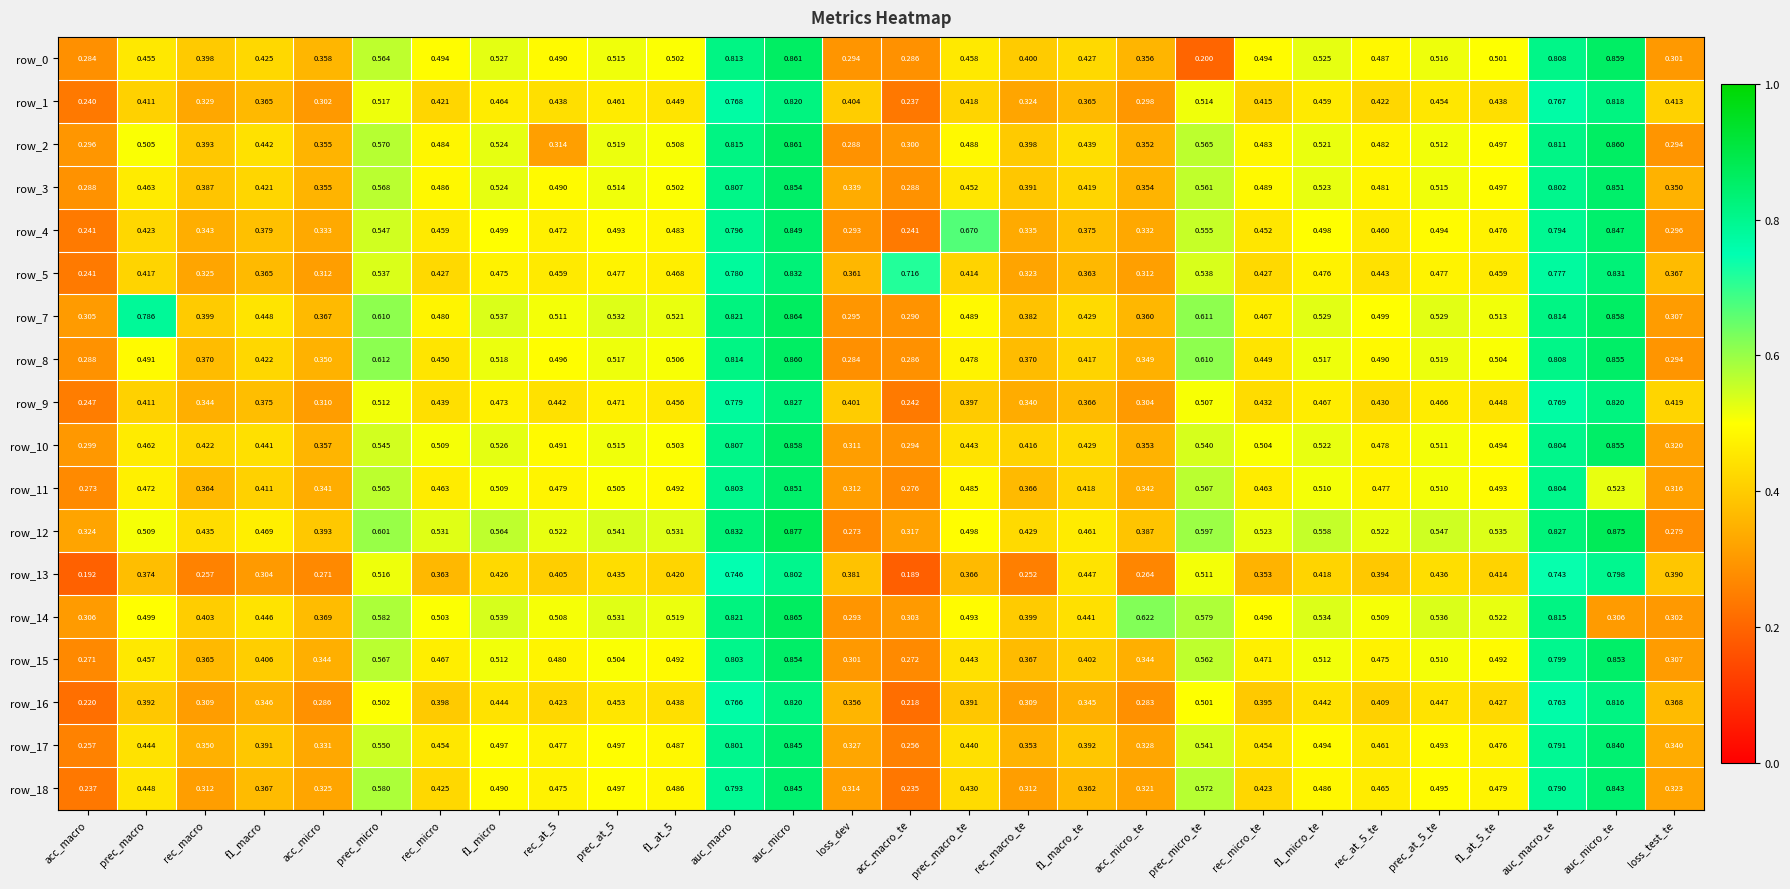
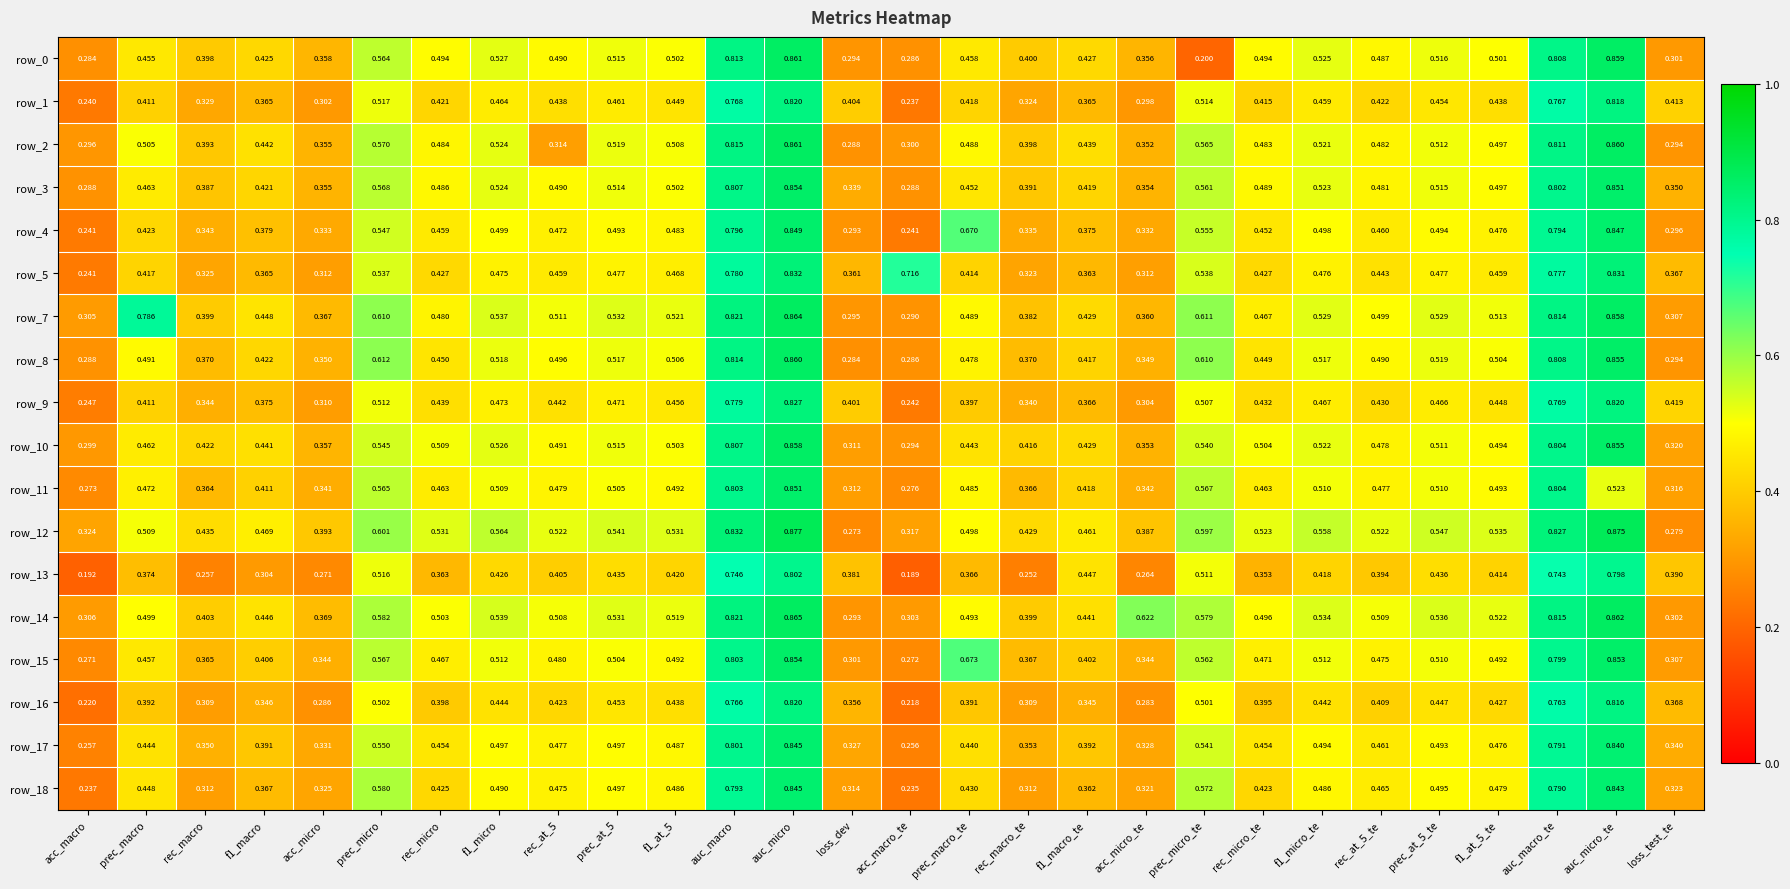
  {
    "row_14": {
      "acc_macro": 0.306,
      "prec_macro": 0.499,
      "rec_macro": 0.403,
      "f1_macro": 0.446,
      "acc_micro": 0.369,
      "prec_micro": 0.582,
      "rec_micro": 0.503,
      "f1_micro": 0.539,
      "rec_at_5": 0.508,
      "prec_at_5": 0.531,
      "f1_at_5": 0.519,
      "auc_macro": 0.821,
      "auc_micro": 0.865,
      "loss_dev": 0.293,
      "acc_macro_te": 0.303,
      "prec_macro_te": 0.493,
      "rec_macro_te": 0.399,
      "f1_macro_te": 0.441,
      "acc_micro_te": 0.622,
      "prec_micro_te": 0.579,
      "rec_micro_te": 0.496,
      "f1_micro_te": 0.534,
      "rec_at_5_te": 0.509,
      "prec_at_5_te": 0.536,
      "f1_at_5_te": 0.522,
      "auc_macro_te": 0.815,
-     "auc_micro_te": 0.306,
+     "auc_micro_te": 0.862,
      "loss_test_te": 0.302
    },
    "row_15": {
      "acc_macro": 0.271,
      "prec_macro": 0.457,
      "rec_macro": 0.365,
      "f1_macro": 0.406,
      "acc_micro": 0.344,
      "prec_micro": 0.567,
      "rec_micro": 0.467,
      "f1_micro": 0.512,
      "rec_at_5": 0.480,
      "prec_at_5": 0.504,
      "f1_at_5": 0.492,
      "auc_macro": 0.803,
      "auc_micro": 0.854,
      "loss_dev": 0.301,
      "acc_macro_te": 0.272,
-     "prec_macro_te": 0.443,
+     "prec_macro_te": 0.673,
      "rec_macro_te": 0.367,
      "f1_macro_te": 0.402,
      "acc_micro_te": 0.344,
      "prec_micro_te": 0.562,
      "rec_micro_te": 0.471,
      "f1_micro_te": 0.512,
      "rec_at_5_te": 0.475,
      "prec_at_5_te": 0.510,
      "f1_at_5_te": 0.492,
      "auc_macro_te": 0.799,
      "auc_micro_te": 0.853,
      "loss_test_te": 0.307
    }
  }
